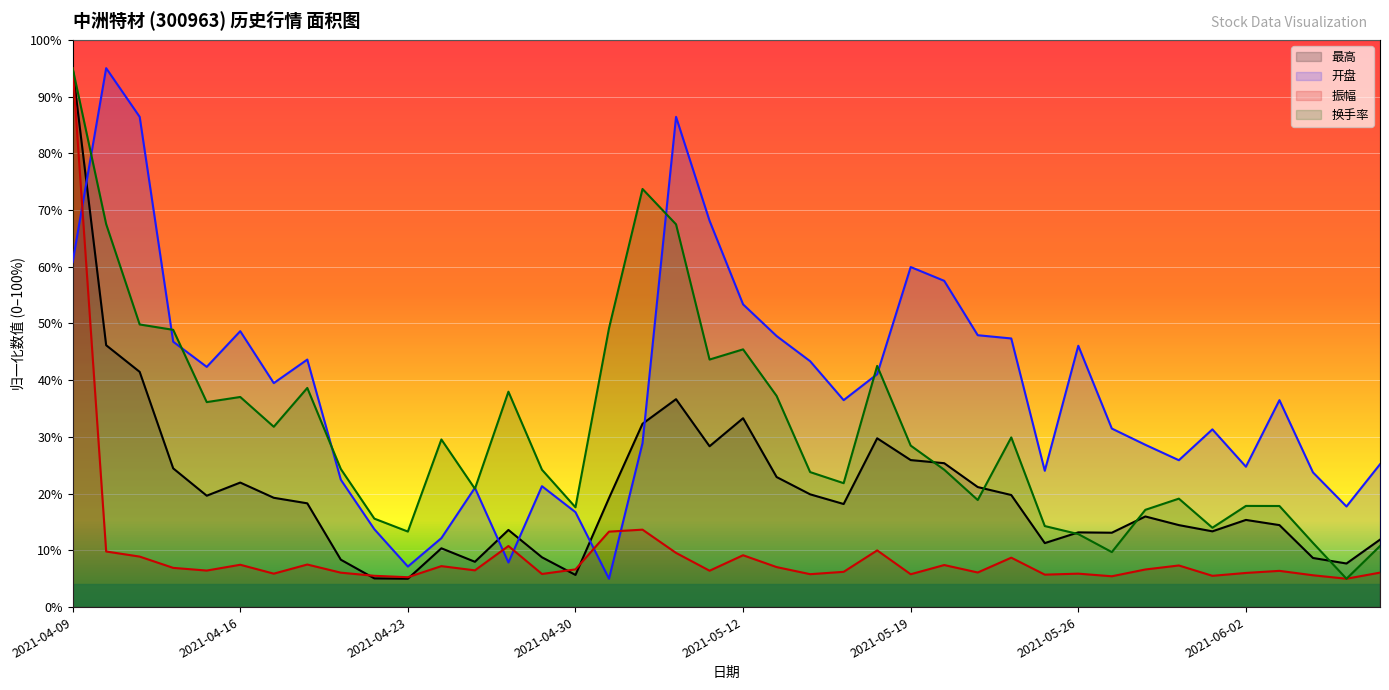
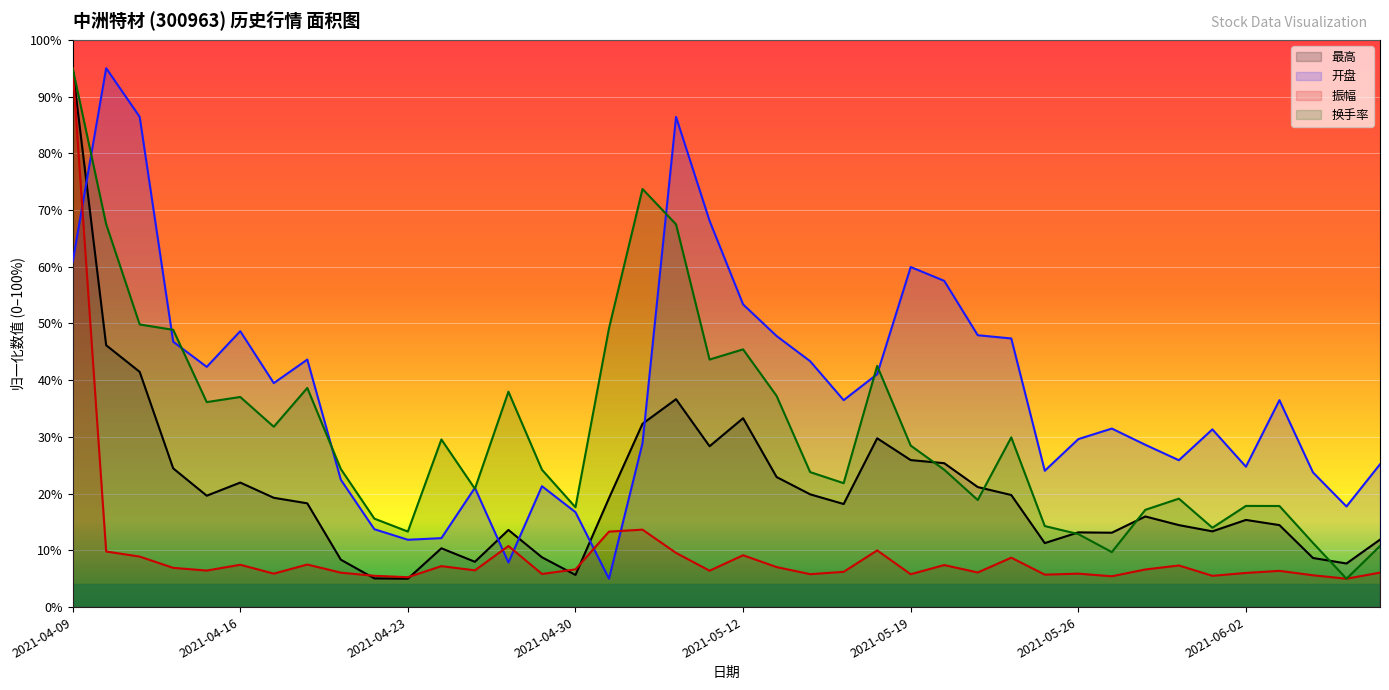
  {
    "开盘": {
      "2021-04-09": "61%",
      "2021-04-16": "49%",
-     "2021-04-23": "7%",
+     "2021-04-23": "12%",
      "2021-04-30": "17%",
      "2021-05-12": "53%",
      "2021-05-19": "60%",
-     "2021-05-26": "46%",
+     "2021-05-26": "30%",
      "2021-06-02": "25%"
    }
  }
